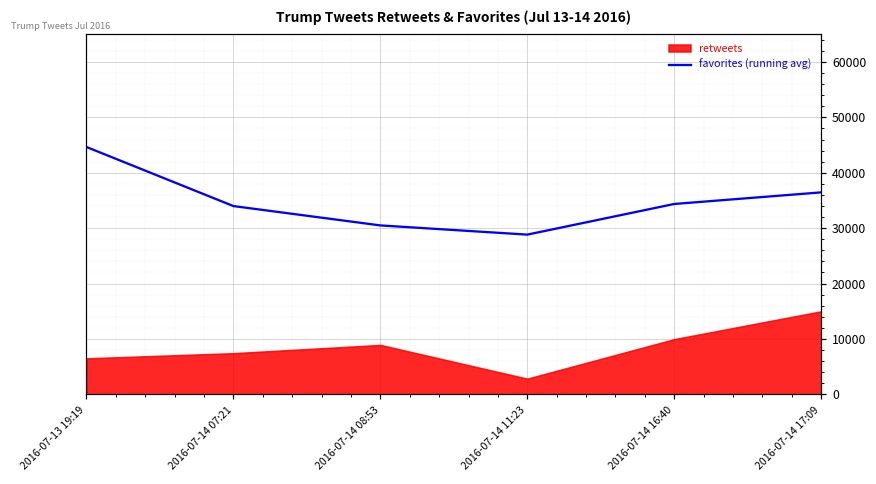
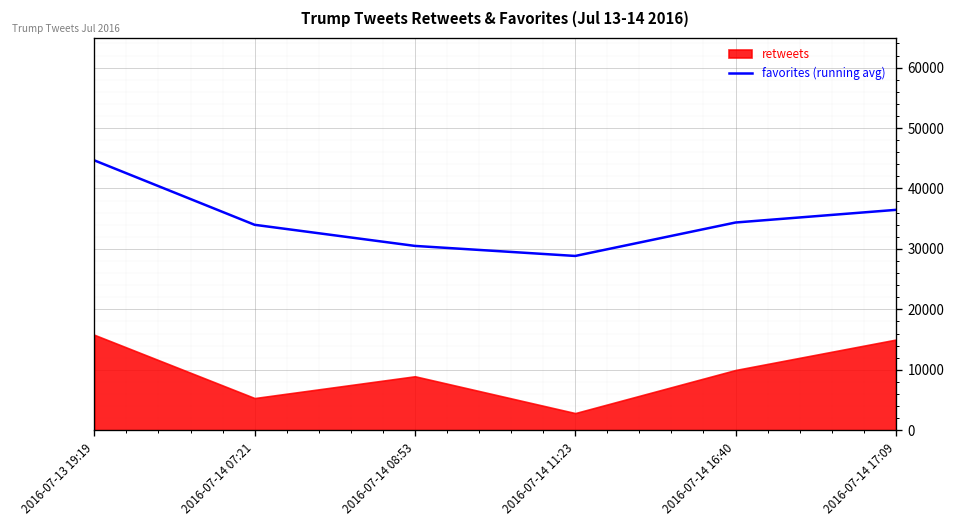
  {
    "retweets": {
-     "2016-07-13 19:19": 6000,
-     "2016-07-14 07:21": 7000,
+     "2016-07-13 19:19": 16000,
+     "2016-07-14 07:21": 5000,
      "2016-07-14 08:53": 9000,
      "2016-07-14 11:23": 3000,
      "2016-07-14 16:40": 10000,
      "2016-07-14 17:09": 15000
    },
    "favorites (running avg)": {
      "2016-07-13 19:19": 45000,
      "2016-07-14 07:21": 34000,
      "2016-07-14 08:53": 30000,
      "2016-07-14 11:23": 29000,
      "2016-07-14 16:40": 34000,
      "2016-07-14 17:09": 36000
    }
  }
